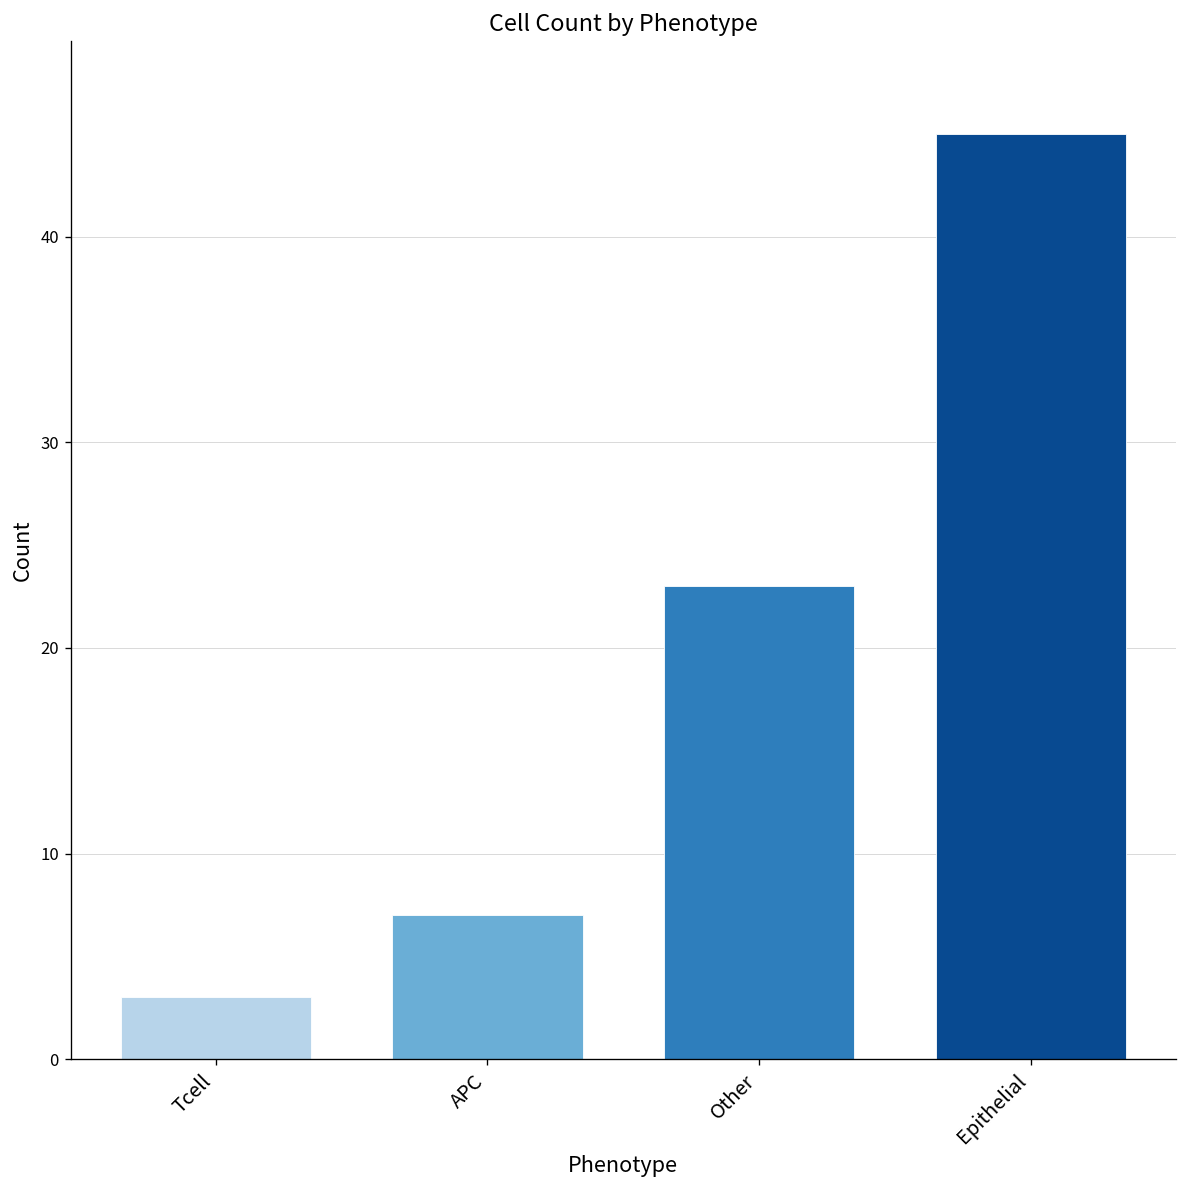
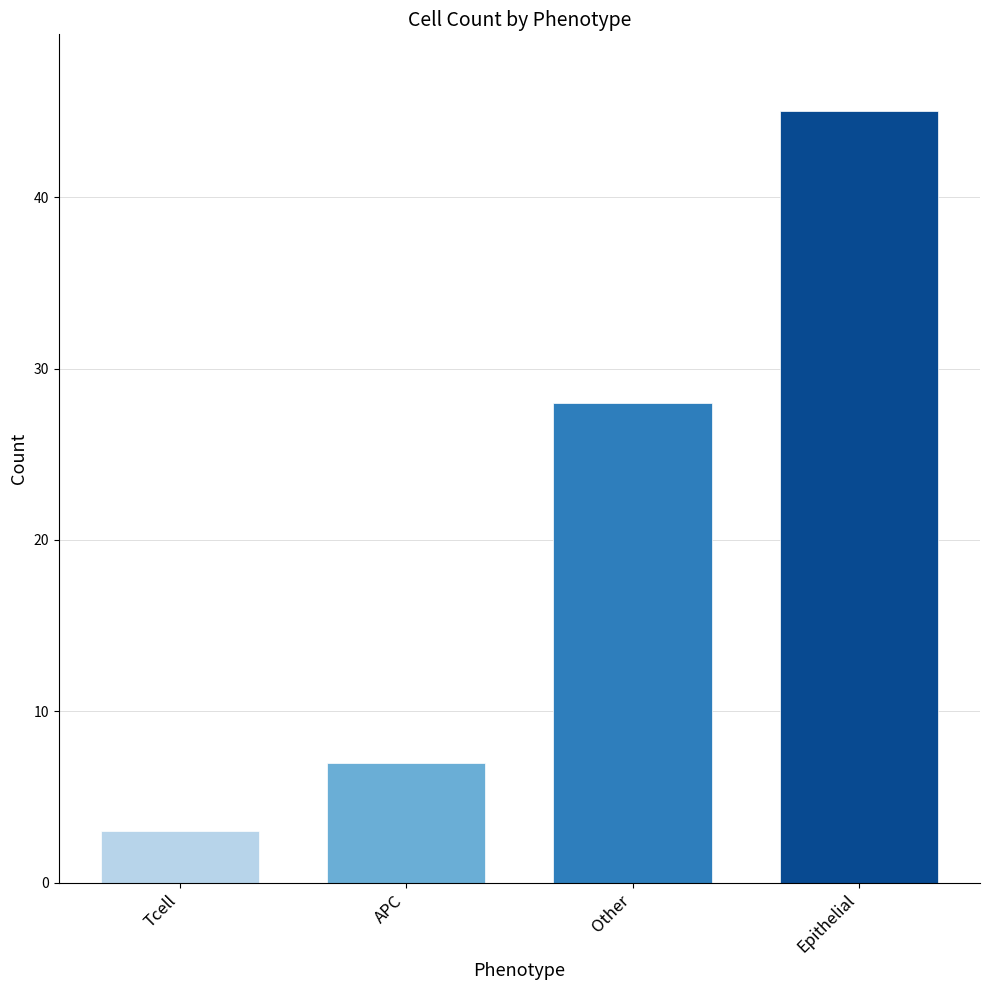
  {
    "Tcell": 3,
    "APC": 7,
-   "Other": 23,
+   "Other": 28,
    "Epithelial": 45
  }
